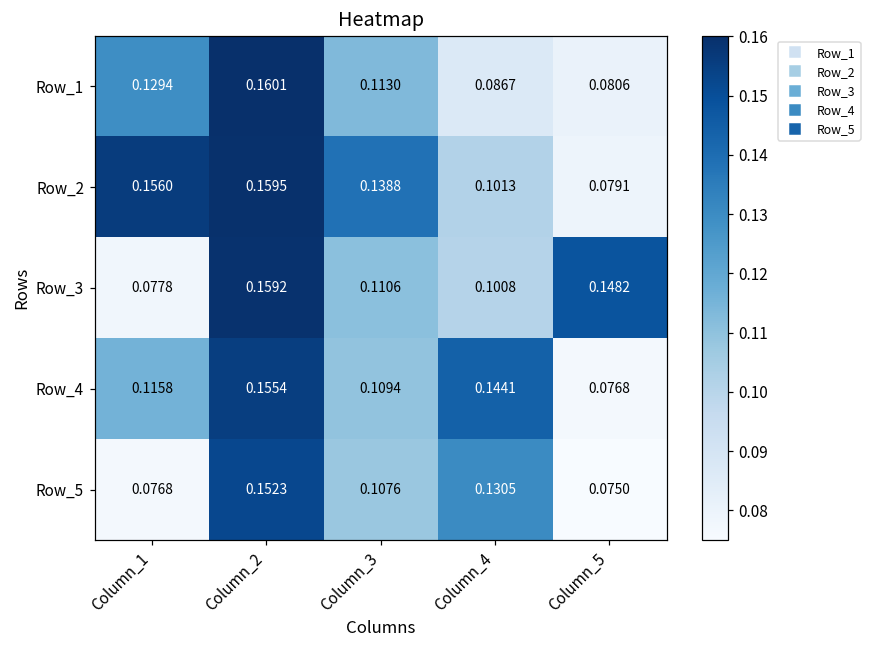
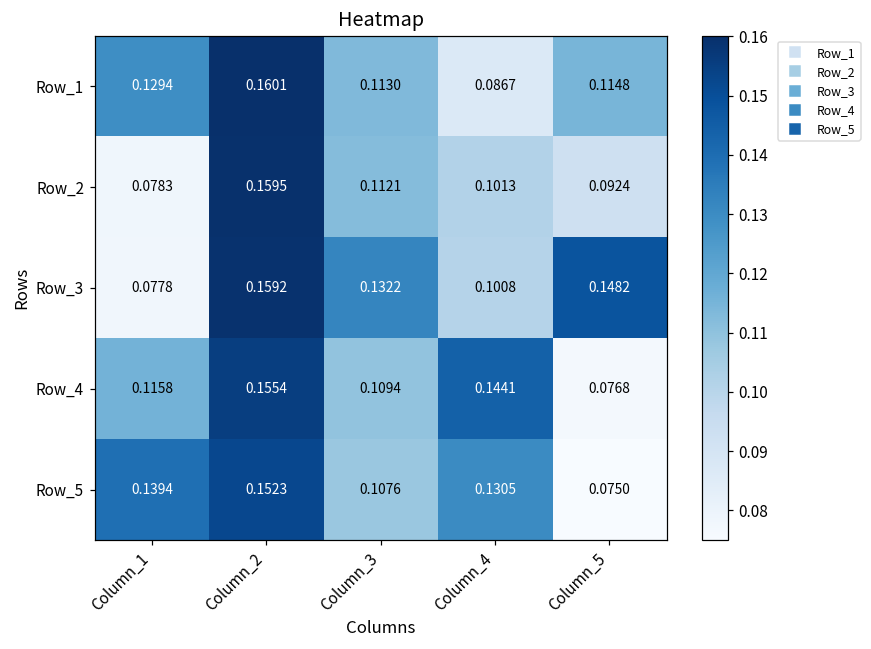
  {
    "Row_1": {
      "Column_1": 0.1294,
      "Column_2": 0.1601,
      "Column_3": 0.1130,
      "Column_4": 0.0867,
-     "Column_5": 0.0806
+     "Column_5": 0.1148
    },
    "Row_2": {
-     "Column_1": 0.1560,
+     "Column_1": 0.0783,
      "Column_2": 0.1595,
-     "Column_3": 0.1388,
+     "Column_3": 0.1121,
      "Column_4": 0.1013,
-     "Column_5": 0.0791
+     "Column_5": 0.0924
    },
    "Row_3": {
      "Column_1": 0.0778,
      "Column_2": 0.1592,
-     "Column_3": 0.1106,
+     "Column_3": 0.1322,
      "Column_4": 0.1008,
      "Column_5": 0.1482
    },
    "Row_4": {
      "Column_1": 0.1158,
      "Column_2": 0.1554,
      "Column_3": 0.1094,
      "Column_4": 0.1441,
      "Column_5": 0.0768
    },
    "Row_5": {
-     "Column_1": 0.0768,
+     "Column_1": 0.1394,
      "Column_2": 0.1523,
      "Column_3": 0.1076,
      "Column_4": 0.1305,
      "Column_5": 0.0750
    }
  }
